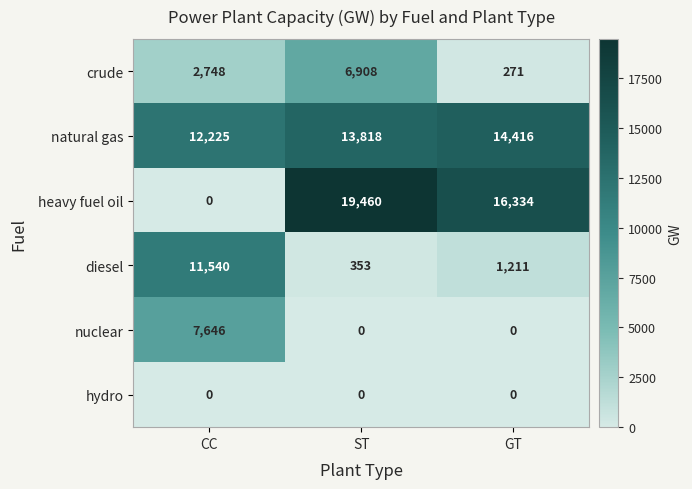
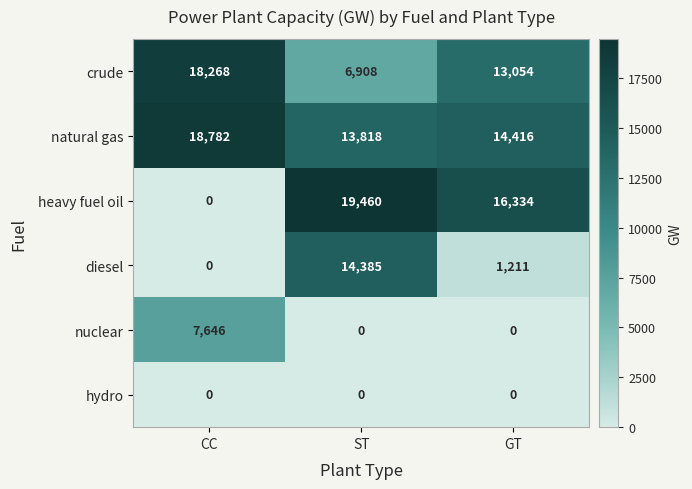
  {
    "crude": {
-     "CC": "2,748",
+     "CC": "18,268",
      "ST": "6,908",
-     "GT": "271"
+     "GT": "13,054"
    },
    "natural gas": {
-     "CC": "12,225",
+     "CC": "18,782",
      "ST": "13,818",
      "GT": "14,416"
    },
    "heavy fuel oil": {
      "CC": "0",
      "ST": "19,460",
      "GT": "16,334"
    },
    "diesel": {
-     "CC": "11,540",
-     "ST": "353",
+     "CC": "0",
+     "ST": "14,385",
      "GT": "1,211"
    },
    "nuclear": {
      "CC": "7,646",
      "ST": "0",
      "GT": "0"
    },
    "hydro": {
      "CC": "0",
      "ST": "0",
      "GT": "0"
    }
  }
